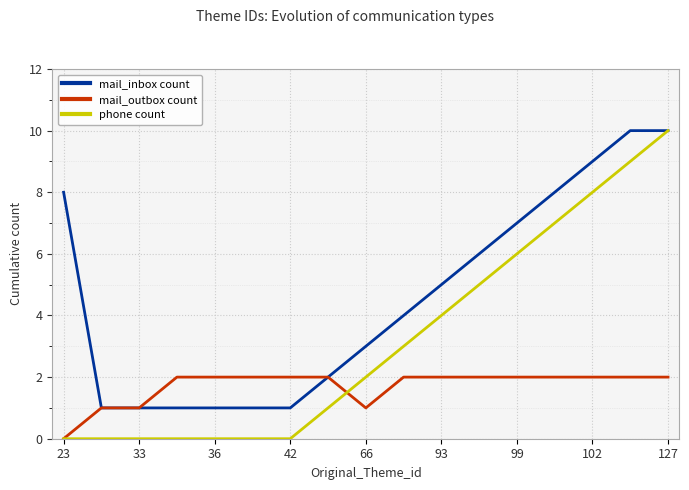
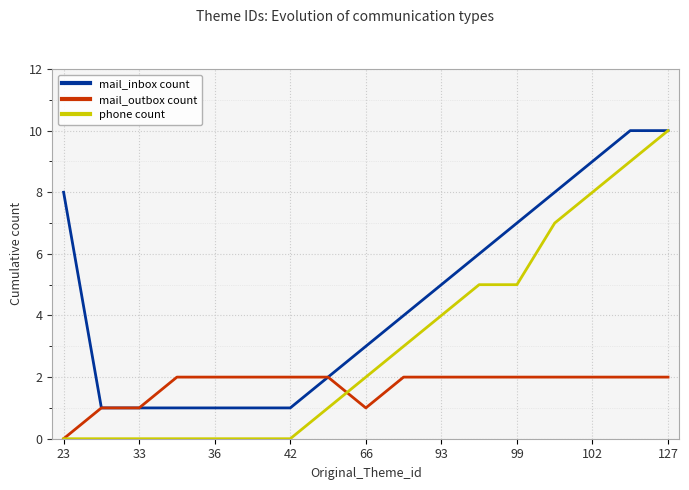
  {
    "mail_inbox count": {
      "23": 8,
      "36": 1,
      "42": 1,
      "66": 3,
      "93": 5,
      "99": 7,
      "102": 9
    },
    "mail_outbox count": {
      "36": 2,
      "42": 2,
      "66": 1,
      "93": 2,
      "99": 2,
      "102": 2,
      "127": 2
    },
    "phone count": {
      "33": 0,
      "36": 0,
      "42": 0,
      "66": 2,
      "93": 4,
-     "99": 6,
+     "99": 5,
      "102": 8
    }
  }
